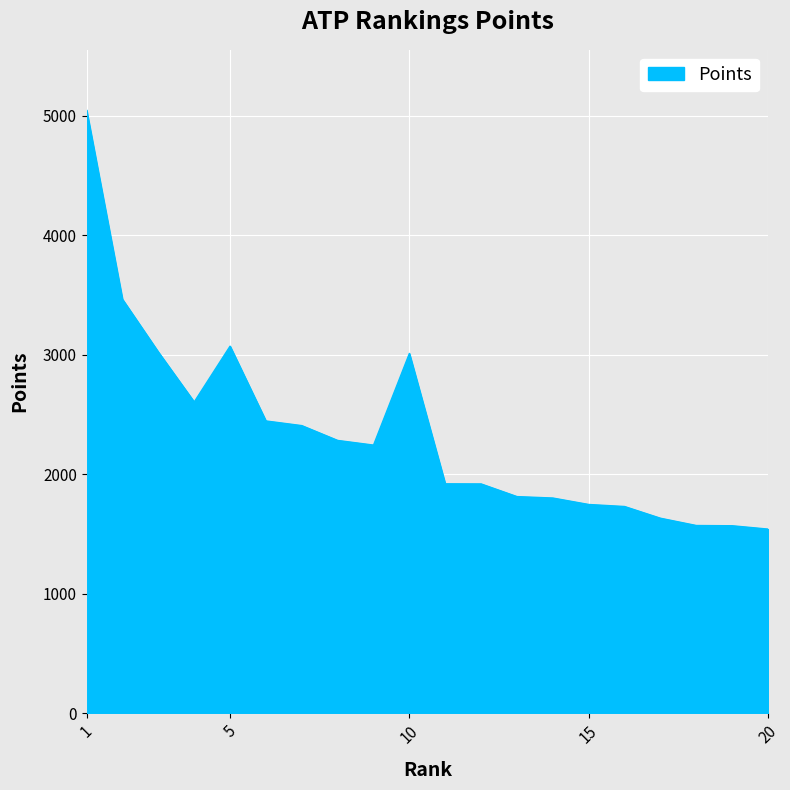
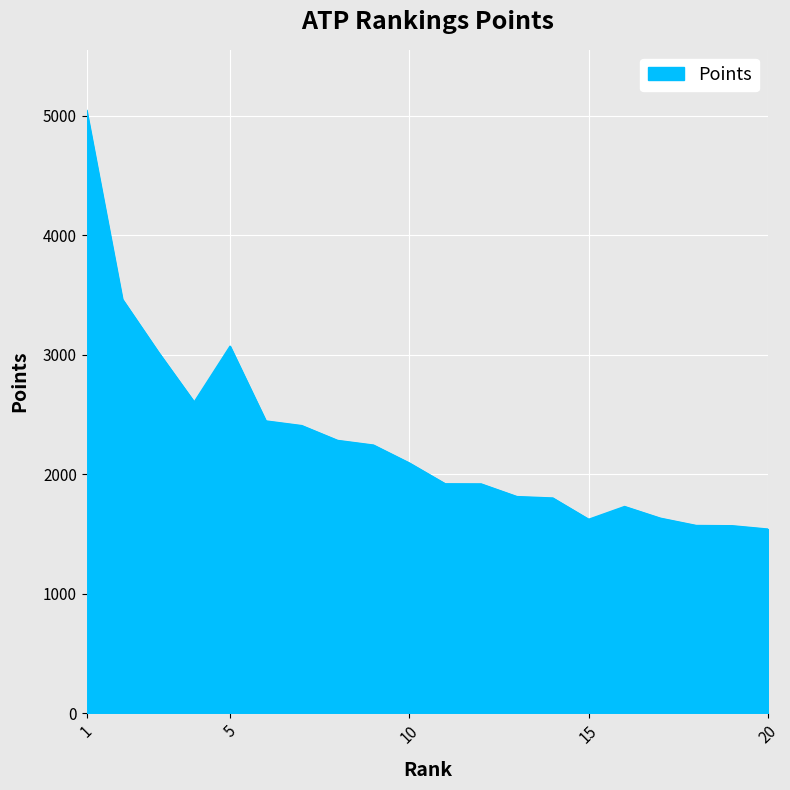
  {
    "1": 5050,
    "5": 3070,
-   "10": 3010,
-   "15": 1750,
+   "10": 2100,
+   "15": 1620,
    "20": 1540
  }
